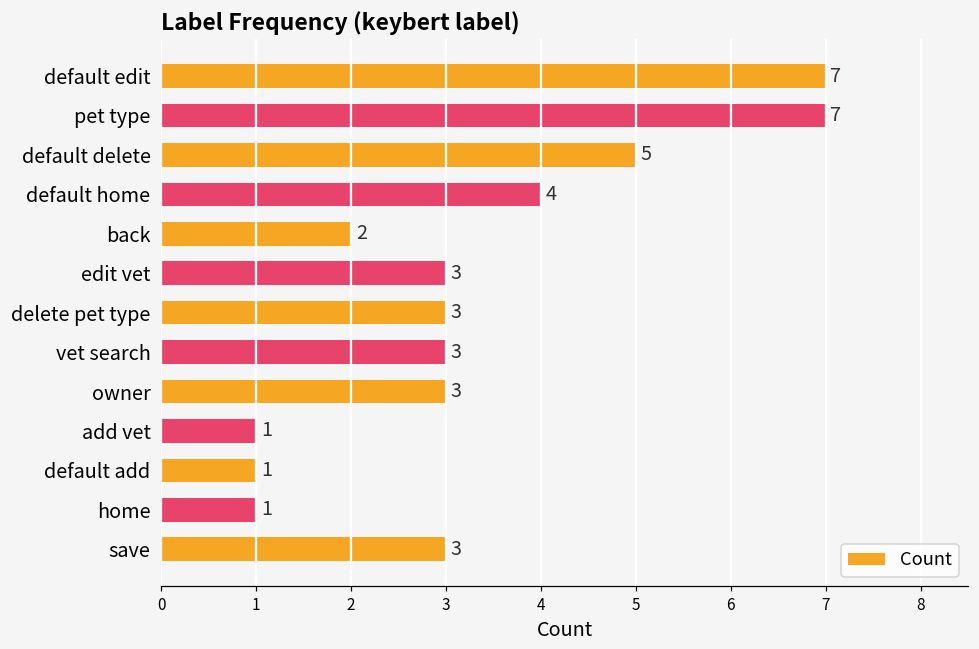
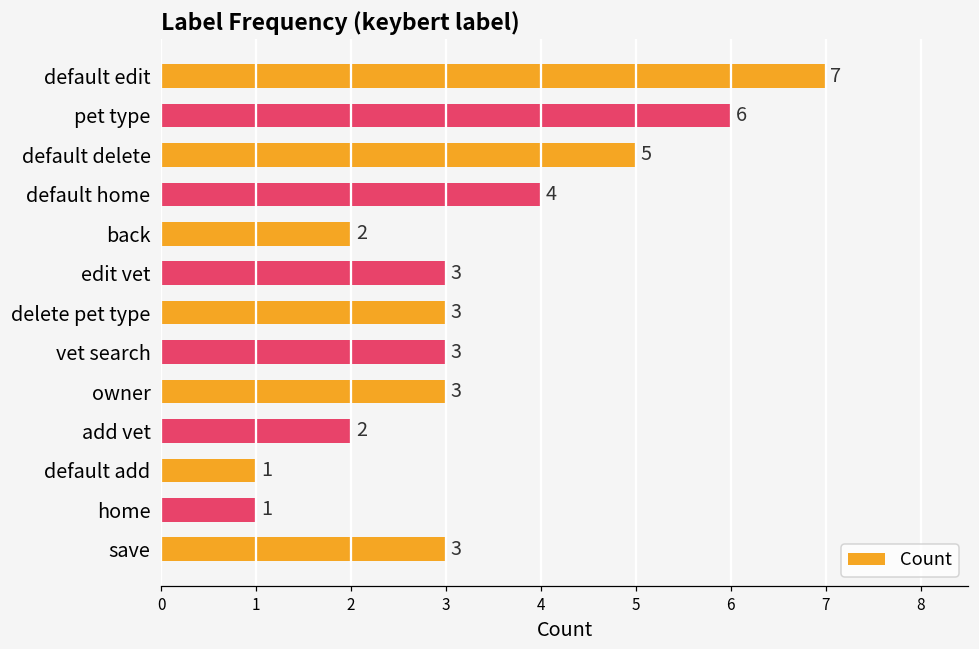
  {
    "default edit": 7,
-   "pet type": 7,
+   "pet type": 6,
    "default delete": 5,
    "default home": 4,
    "back": 2,
    "edit vet": 3,
    "delete pet type": 3,
    "vet search": 3,
    "owner": 3,
-   "add vet": 1,
+   "add vet": 2,
    "default add": 1,
    "home": 1,
    "save": 3
  }
